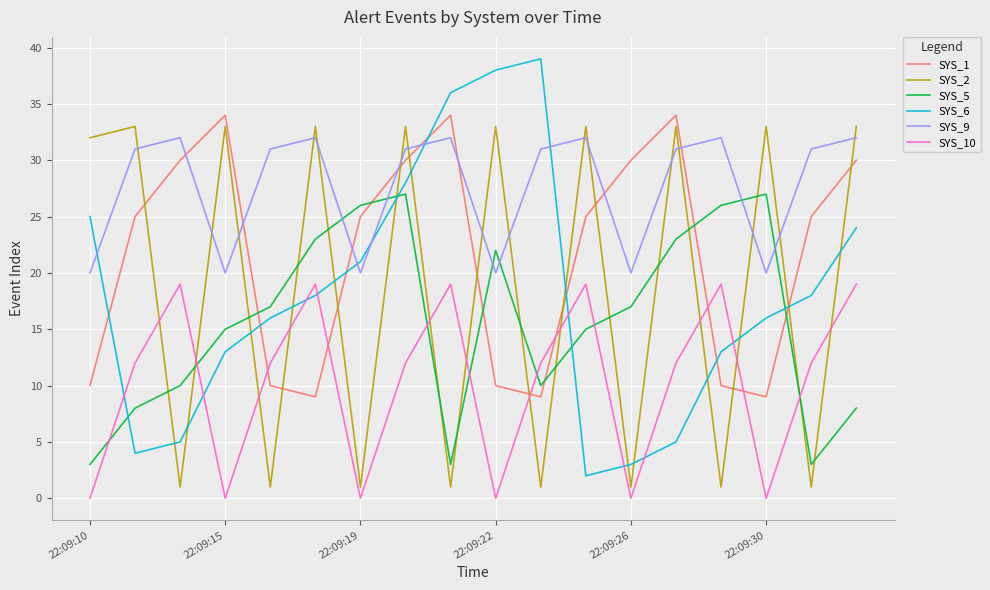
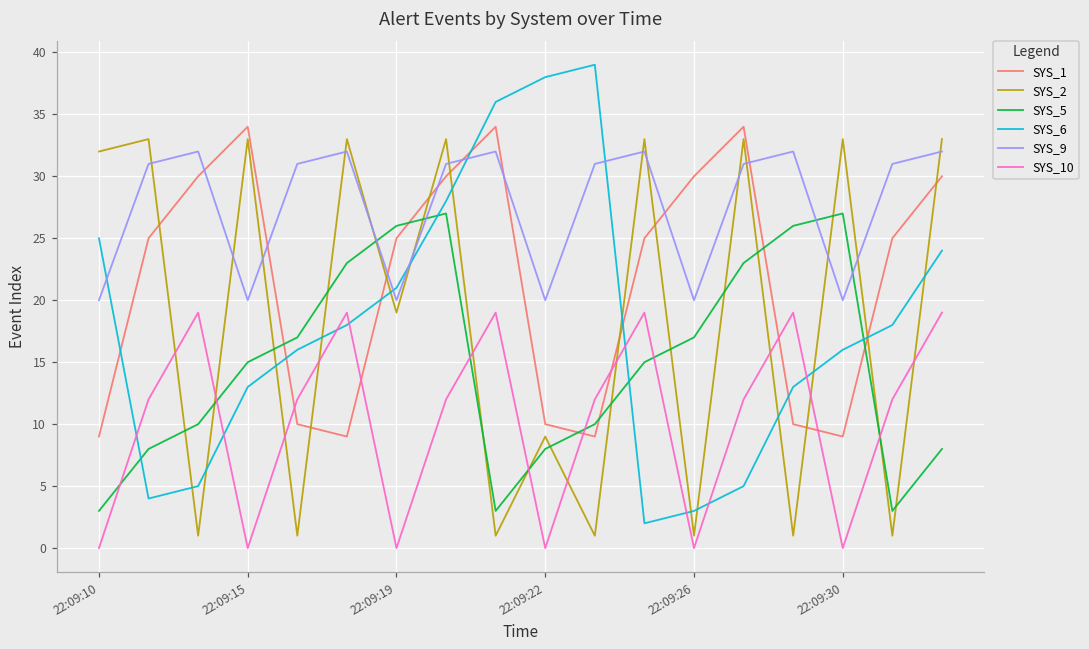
  {
    "SYS_1": {
-     "22:09:10": 10,
+     "22:09:10": 9,
      "22:09:15": 34,
      "22:09:19": 25,
      "22:09:22": 10,
      "22:09:26": 30,
      "22:09:30": 9
    },
    "SYS_2": {
      "22:09:10": 32,
      "22:09:15": 33,
-     "22:09:19": 1,
-     "22:09:22": 33,
+     "22:09:19": 19,
+     "22:09:22": 9,
      "22:09:26": 1,
      "22:09:30": 33
    },
    "SYS_5": {
      "22:09:10": 3,
      "22:09:15": 15,
      "22:09:19": 26,
-     "22:09:22": 22,
+     "22:09:22": 8,
      "22:09:26": 17,
      "22:09:30": 27
    },
    "SYS_6": {
      "22:09:10": 25,
      "22:09:15": 13,
      "22:09:19": 21,
      "22:09:22": 38,
      "22:09:26": 3,
      "22:09:30": 16
    },
    "SYS_9": {
      "22:09:10": 20,
      "22:09:15": 20,
      "22:09:19": 20,
      "22:09:22": 20,
      "22:09:26": 20,
      "22:09:30": 20
    },
    "SYS_10": {
      "22:09:10": 0,
      "22:09:15": 0,
      "22:09:19": 0,
      "22:09:22": 0,
      "22:09:26": 0,
      "22:09:30": 0
    }
  }
